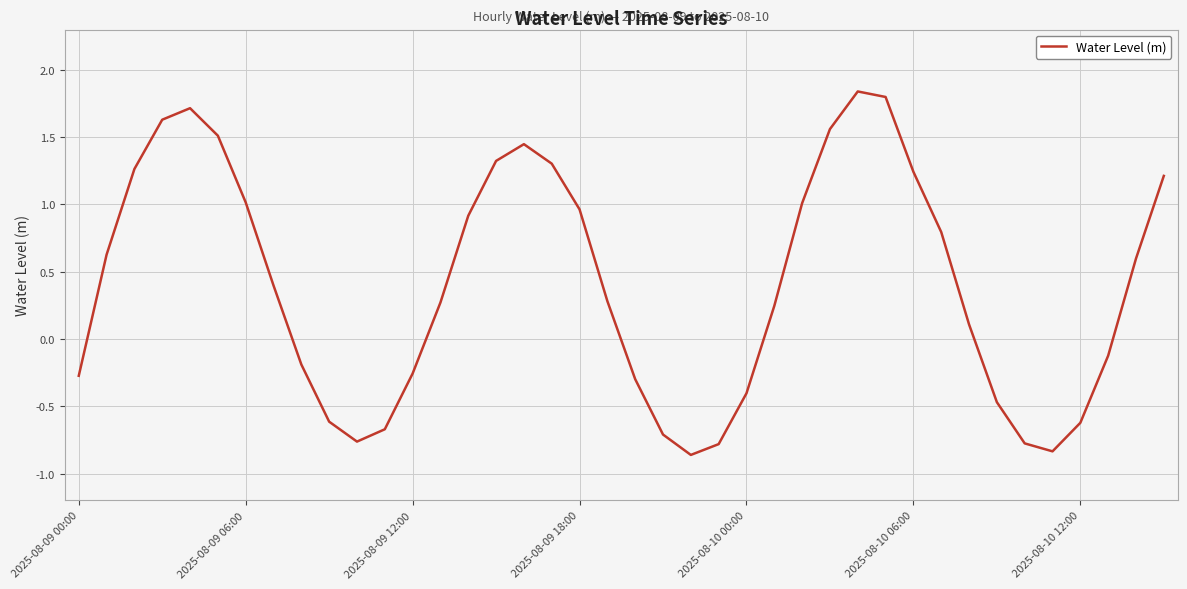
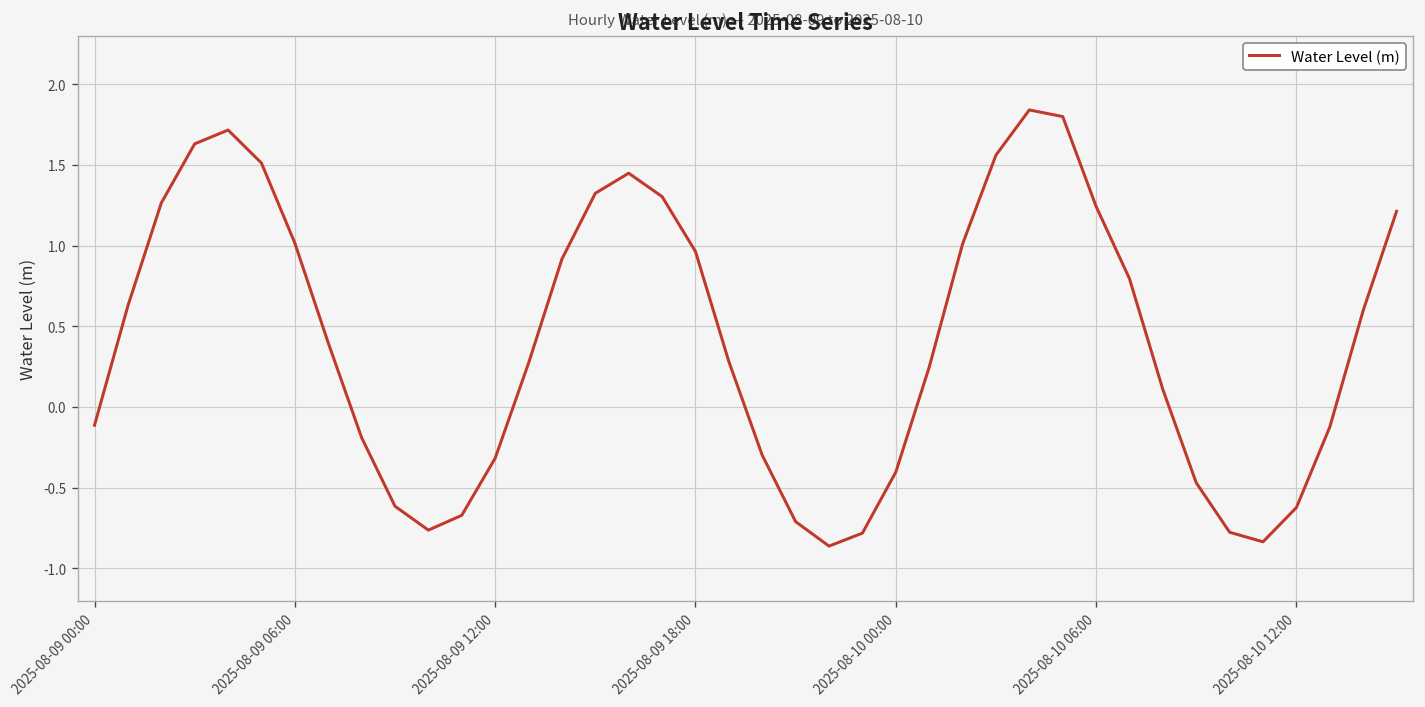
  {
-   "2025-08-09 00:00": -0.27,
+   "2025-08-09 00:00": -0.11,
    "2025-08-09 06:00": 1.02,
-   "2025-08-09 12:00": -0.26,
+   "2025-08-09 12:00": -0.32,
    "2025-08-09 18:00": 0.96,
    "2025-08-10 00:00": -0.40,
    "2025-08-10 06:00": 1.24,
    "2025-08-10 12:00": -0.62
  }
